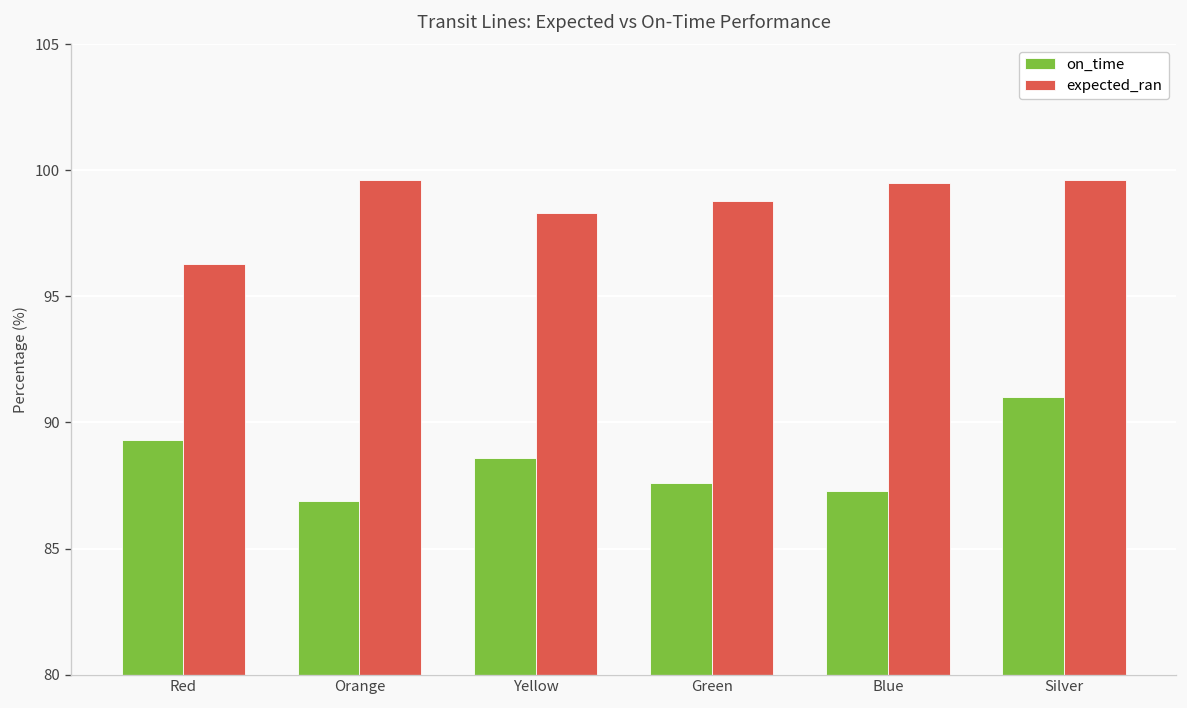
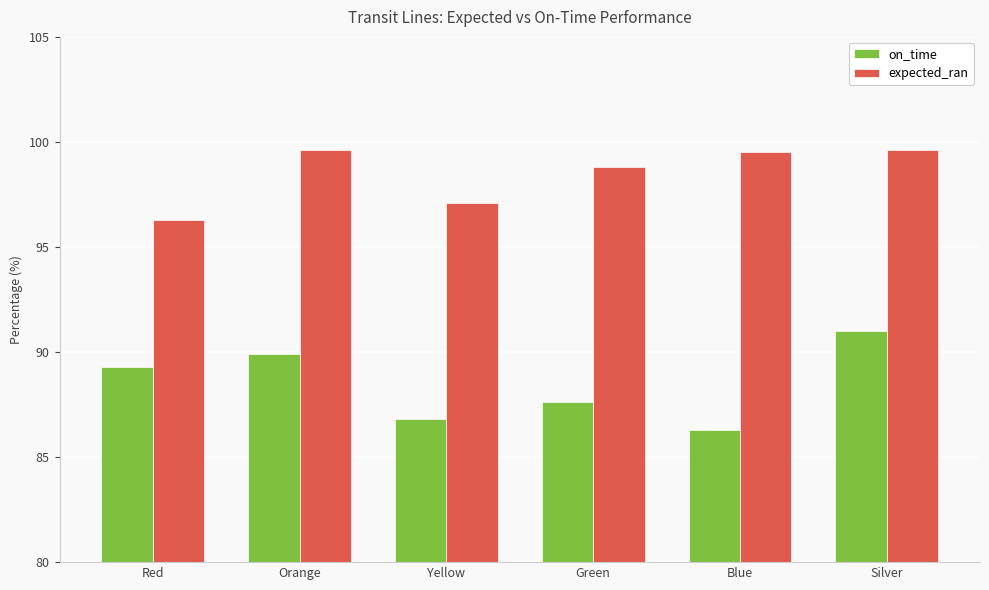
  {
    "on_time": {
      "Red": 89.3,
-     "Orange": 86.9,
-     "Yellow": 88.6,
+     "Orange": 89.9,
+     "Yellow": 86.8,
      "Green": 87.6,
-     "Blue": 87.3,
+     "Blue": 86.3,
      "Silver": 91.0
    },
    "expected_ran": {
      "Red": 96.3,
      "Orange": 99.6,
-     "Yellow": 98.3,
+     "Yellow": 97.1,
      "Green": 98.8,
      "Blue": 99.5,
      "Silver": 99.6
    }
  }
